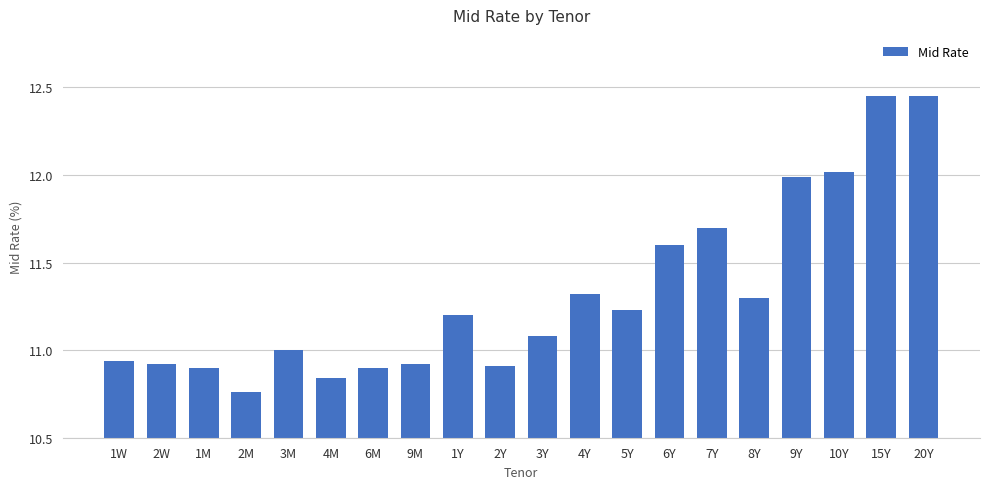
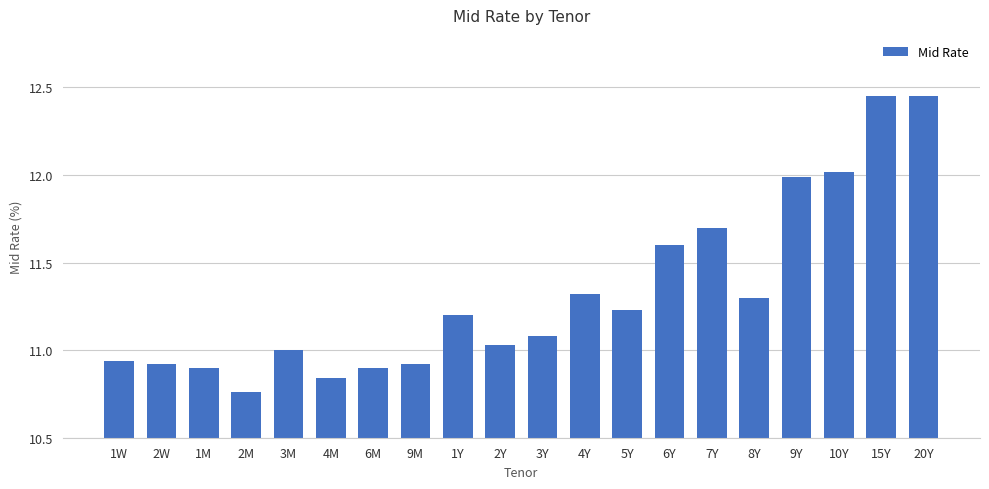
  {
    "1W": 10.94,
    "2W": 10.92,
    "1M": 10.90,
    "2M": 10.76,
    "3M": 11.00,
    "4M": 10.84,
    "6M": 10.90,
    "9M": 10.92,
    "1Y": 11.20,
-   "2Y": 10.91,
+   "2Y": 11.03,
    "3Y": 11.08,
    "4Y": 11.32,
    "5Y": 11.23,
    "6Y": 11.60,
    "7Y": 11.70,
    "8Y": 11.30,
    "9Y": 11.99,
    "10Y": 12.02,
    "15Y": 12.45,
    "20Y": 12.45
  }
